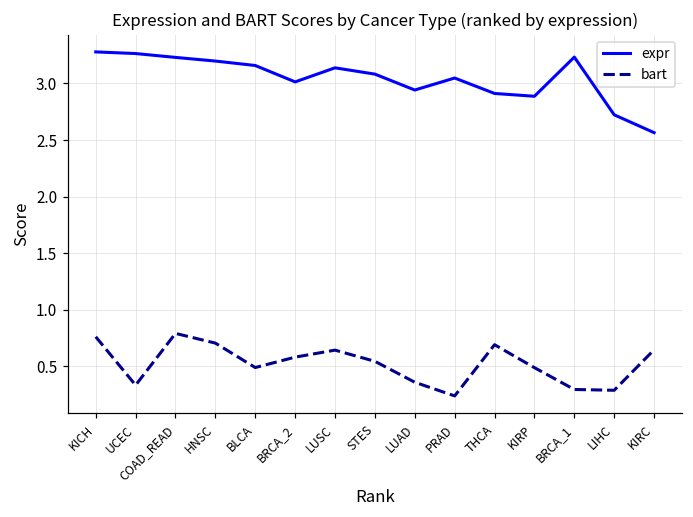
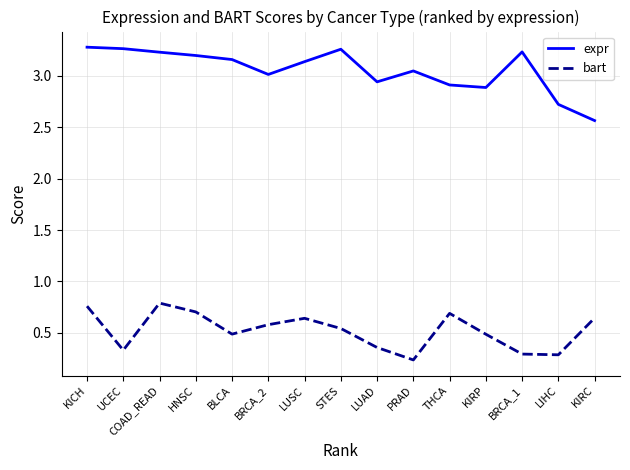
  {
    "expr": {
      "KICH": 3.28,
      "UCEC": 3.26,
      "COAD_READ": 3.23,
      "HNSC": 3.20,
      "BLCA": 3.16,
      "BRCA_2": 3.01,
      "LUSC": 3.14,
-     "STES": 3.08,
+     "STES": 3.26,
      "LUAD": 2.94,
      "PRAD": 3.05,
      "THCA": 2.91,
      "KIRP": 2.89,
      "BRCA_1": 3.23,
      "LIHC": 2.72,
      "KIRC": 2.57
    },
    "bart": {
      "KICH": 0.76,
      "UCEC": 0.33,
      "COAD_READ": 0.79,
      "HNSC": 0.70,
      "BLCA": 0.49,
      "BRCA_2": 0.58,
      "LUSC": 0.64,
      "STES": 0.54,
      "LUAD": 0.36,
      "PRAD": 0.24,
      "THCA": 0.69,
      "KIRP": 0.49,
      "BRCA_1": 0.29,
      "LIHC": 0.29,
      "KIRC": 0.65
    }
  }
